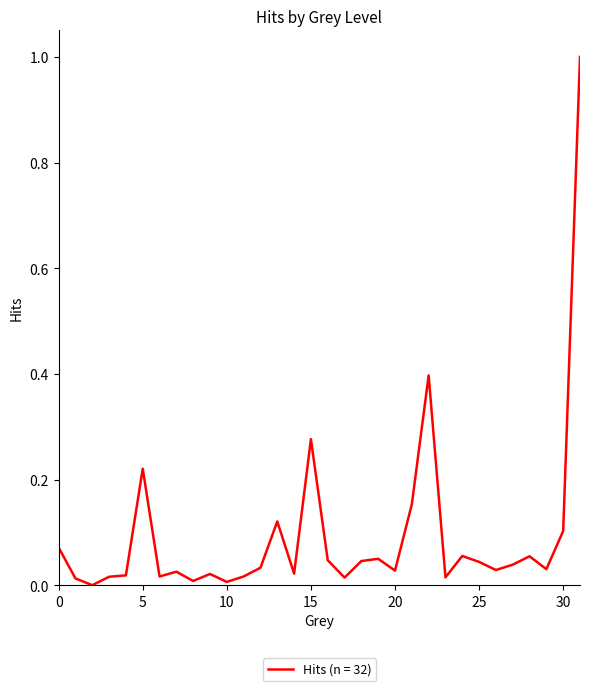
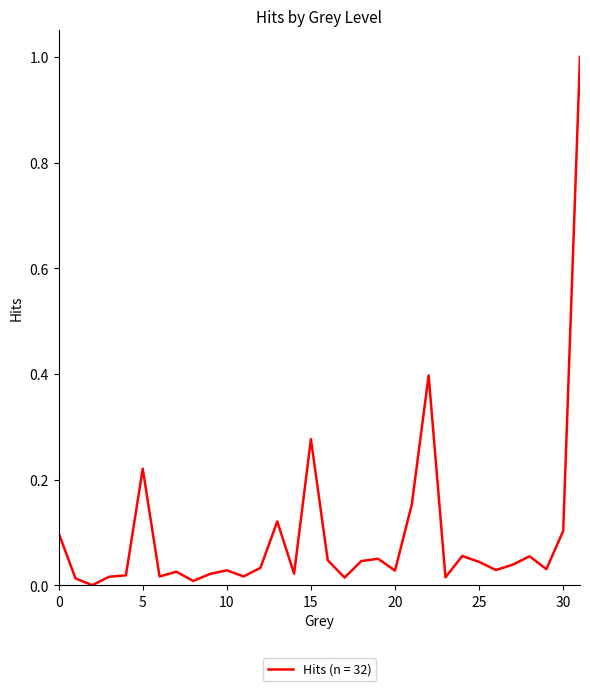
  {
-   "0": 0.07,
+   "0": 0.10,
    "5": 0.22,
-   "10": 0.01,
+   "10": 0.03,
    "15": 0.28,
    "20": 0.03,
    "25": 0.04,
    "30": 0.10
  }
